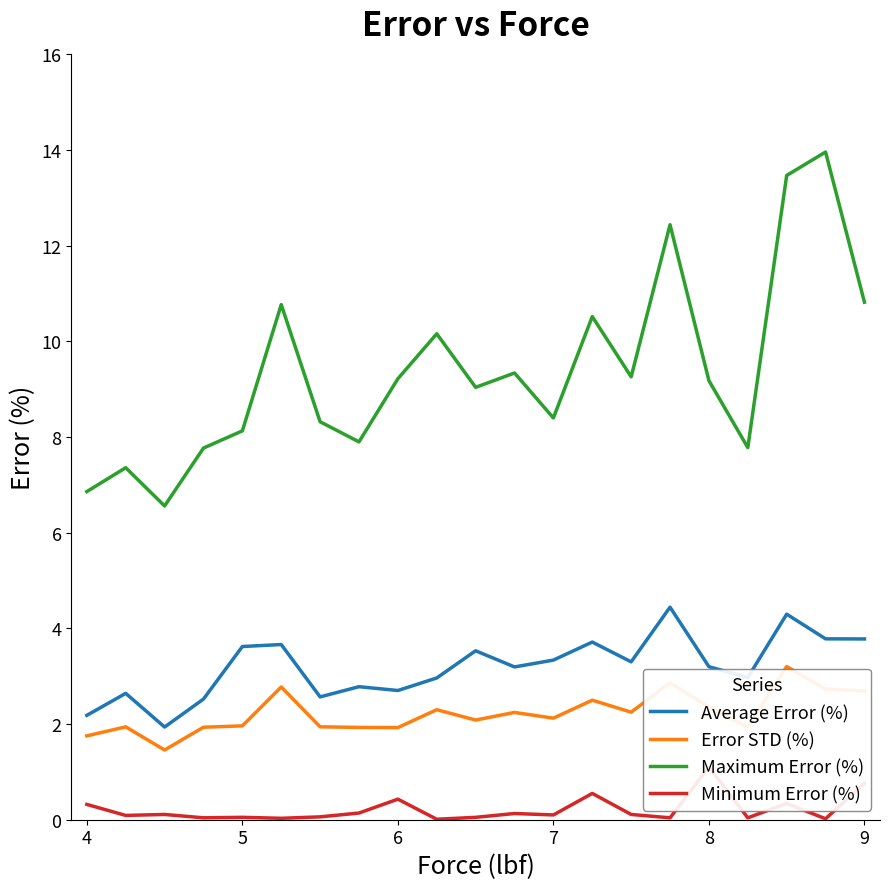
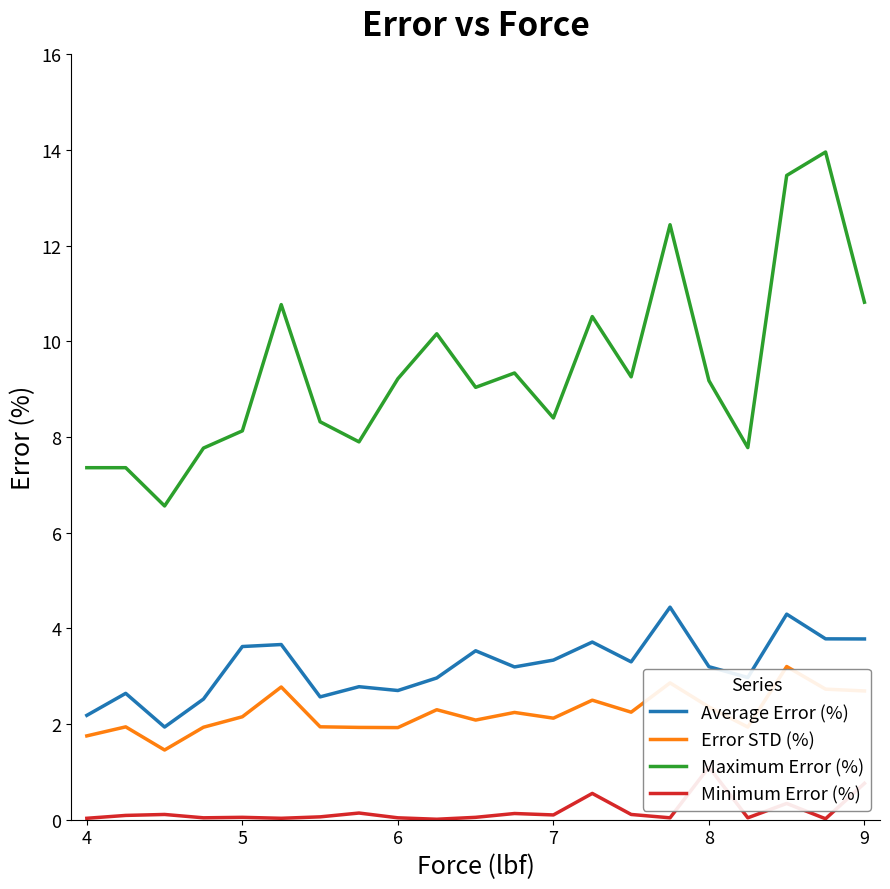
  {
    "Average Error (%)": {
      "4": 2.2,
      "5": 3.6,
      "6": 2.7,
      "7": 3.3,
      "8": 3.2,
      "9": 3.8
    },
    "Error STD (%)": {
      "4": 1.8,
-     "5": 2.0,
+     "5": 2.2,
      "6": 1.9,
      "7": 2.1
    },
    "Maximum Error (%)": {
-     "4": 6.9,
+     "4": 7.4,
      "5": 8.1,
      "6": 9.2,
      "7": 8.4,
      "8": 9.2,
      "9": 10.8
    },
    "Minimum Error (%)": {
-     "4": 0.3,
+     "4": 0.0,
      "5": 0.1,
-     "6": 0.4,
+     "6": 0.0,
      "7": 0.1
    }
  }
